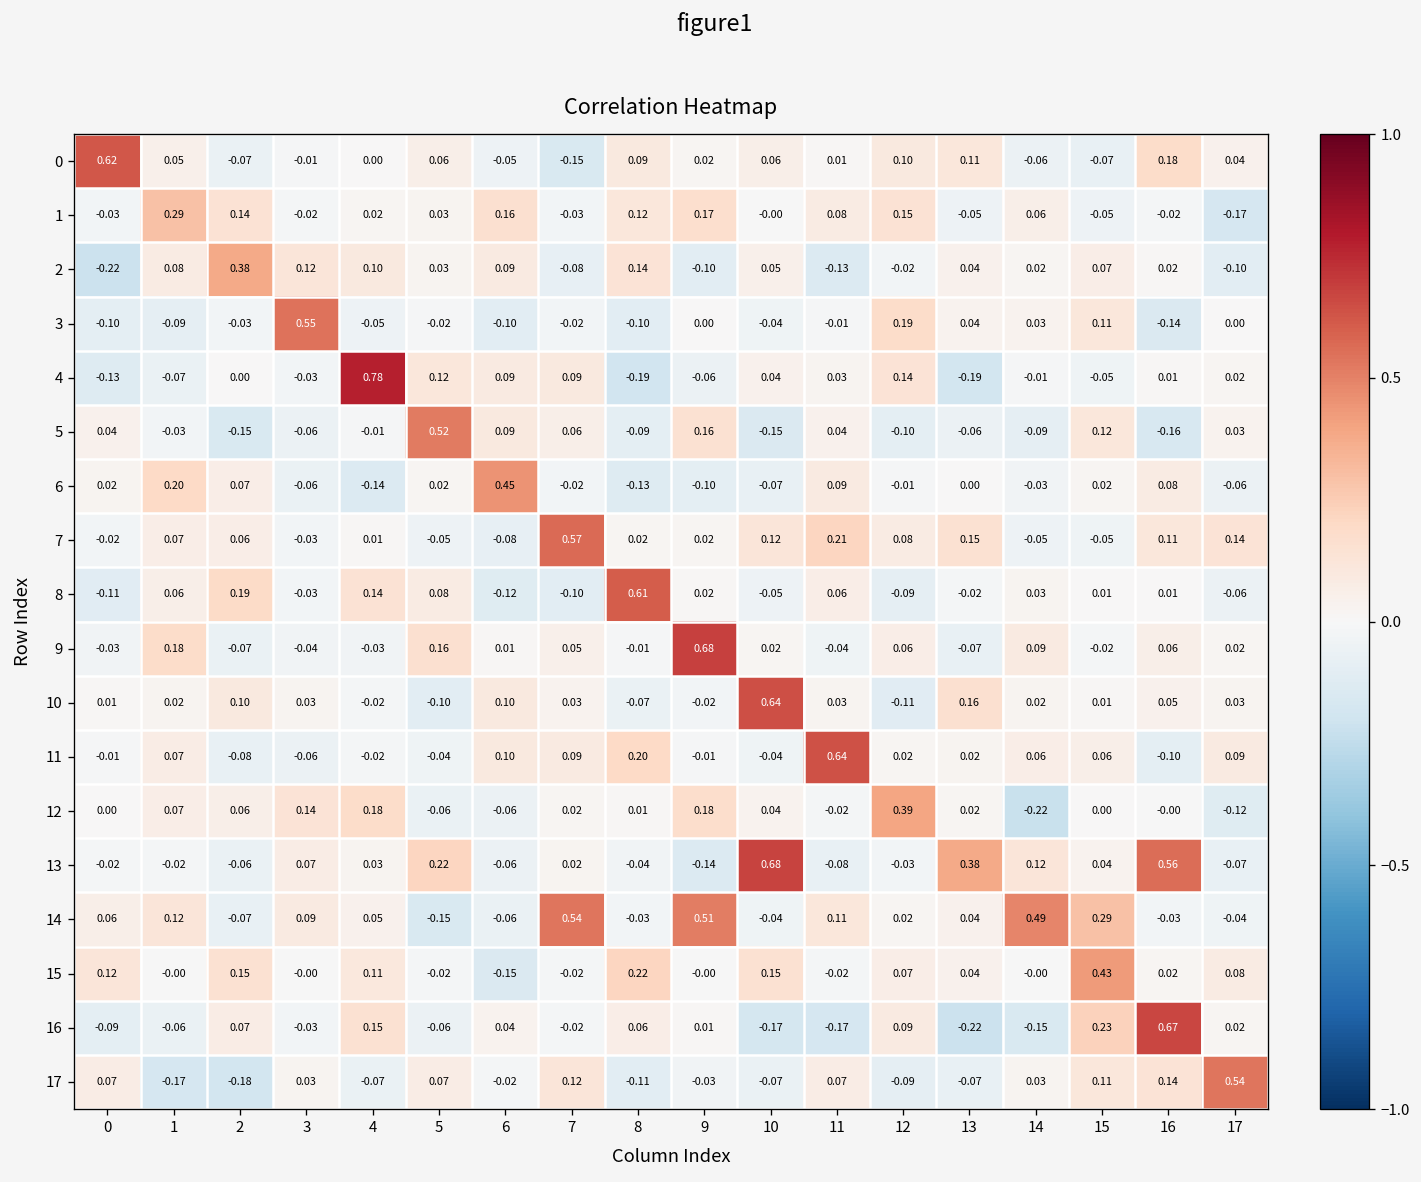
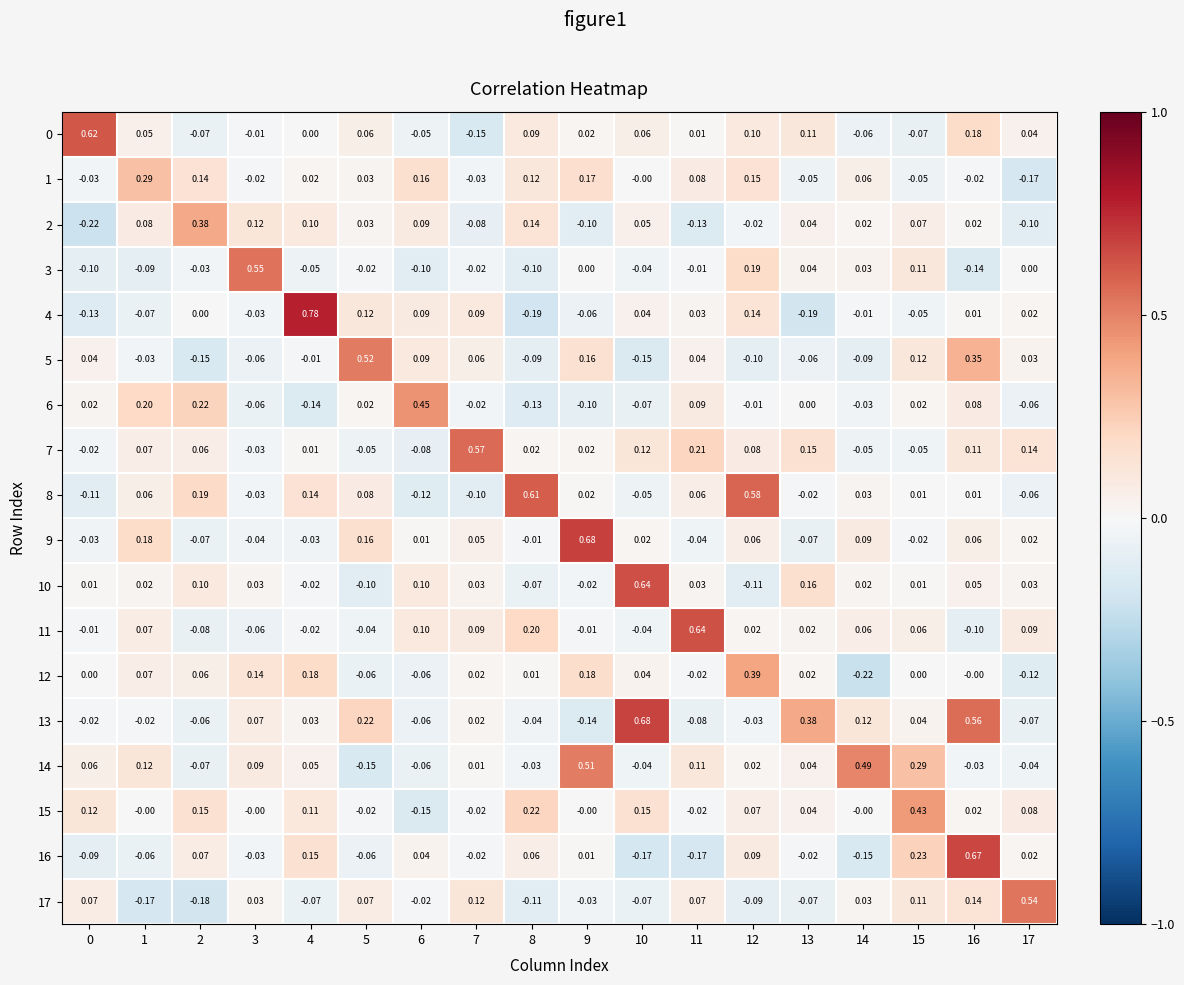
  {
    "5": {
      "0": 0.04,
      "1": -0.03,
      "2": -0.15,
      "3": -0.06,
      "4": -0.01,
      "5": 0.52,
      "6": 0.09,
      "7": 0.06,
      "8": -0.09,
      "9": 0.16,
      "10": -0.15,
      "11": 0.04,
      "12": -0.10,
      "13": -0.06,
      "14": -0.09,
      "15": 0.12,
-     "16": -0.16,
+     "16": 0.35,
      "17": 0.03
    },
    "6": {
      "0": 0.02,
      "1": 0.20,
-     "2": 0.07,
+     "2": 0.22,
      "3": -0.06,
      "4": -0.14,
      "5": 0.02,
      "6": 0.45,
      "7": -0.02,
      "8": -0.13,
      "9": -0.10,
      "10": -0.07,
      "11": 0.09,
      "12": -0.01,
      "13": 0.00,
      "14": -0.03,
      "15": 0.02,
      "16": 0.08,
      "17": -0.06
    },
    "8": {
      "0": -0.11,
      "1": 0.06,
      "2": 0.19,
      "3": -0.03,
      "4": 0.14,
      "5": 0.08,
      "6": -0.12,
      "7": -0.10,
      "8": 0.61,
      "9": 0.02,
      "10": -0.05,
      "11": 0.06,
-     "12": -0.09,
+     "12": 0.58,
      "13": -0.02,
      "14": 0.03,
      "15": 0.01,
      "16": 0.01,
      "17": -0.06
    },
    "14": {
      "0": 0.06,
      "1": 0.12,
      "2": -0.07,
      "3": 0.09,
      "4": 0.05,
      "5": -0.15,
      "6": -0.06,
-     "7": 0.54,
+     "7": 0.01,
      "8": -0.03,
      "9": 0.51,
      "10": -0.04,
      "11": 0.11,
      "12": 0.02,
      "13": 0.04,
      "14": 0.49,
      "15": 0.29,
      "16": -0.03,
      "17": -0.04
    },
    "16": {
      "0": -0.09,
      "1": -0.06,
      "2": 0.07,
      "3": -0.03,
      "4": 0.15,
      "5": -0.06,
      "6": 0.04,
      "7": -0.02,
      "8": 0.06,
      "9": 0.01,
      "10": -0.17,
      "11": -0.17,
      "12": 0.09,
-     "13": -0.22,
+     "13": -0.02,
      "14": -0.15,
      "15": 0.23,
      "16": 0.67,
      "17": 0.02
    }
  }
